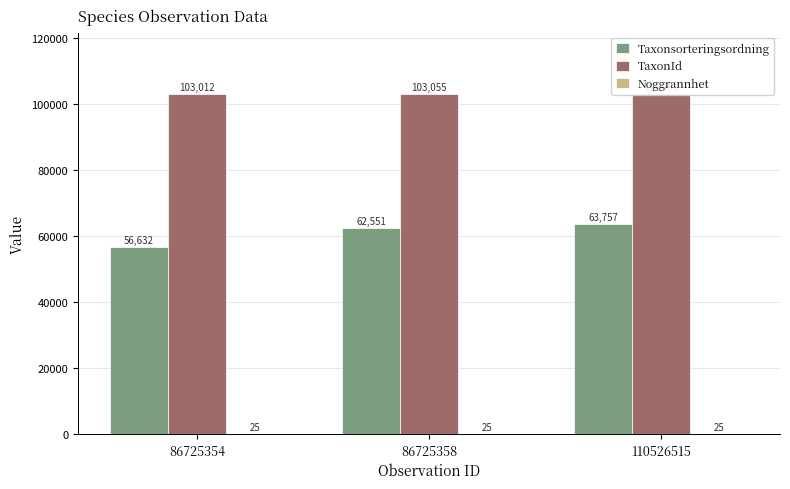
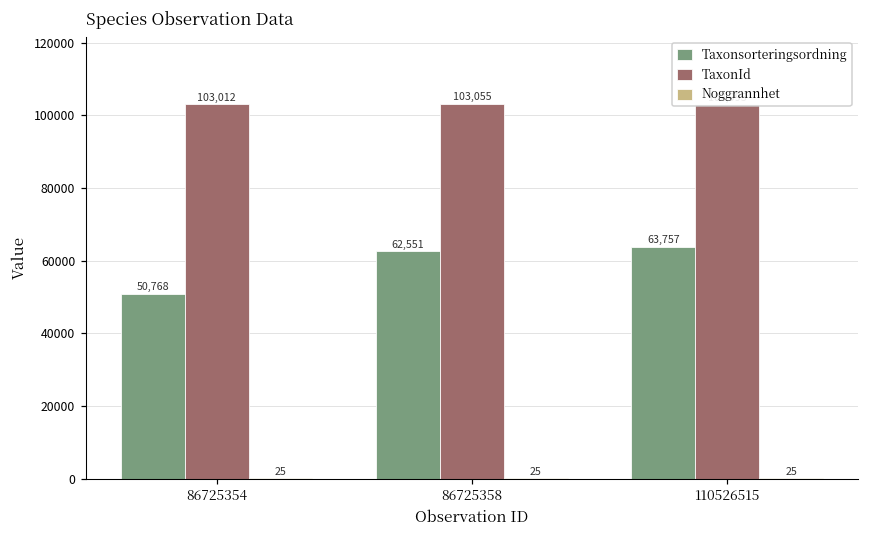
  {
    "Taxonsorteringsordning": {
-     "86725354": "56,632",
+     "86725354": "50,768",
      "86725358": "62,551",
      "110526515": "63,757"
    },
    "TaxonId": {
      "86725354": "103,012",
      "86725358": "103,055"
    },
    "Noggrannhet": {
      "86725354": "25",
      "86725358": "25",
      "110526515": "25"
    }
  }
